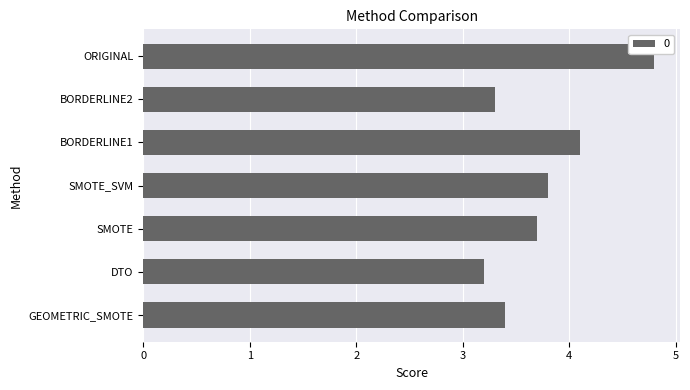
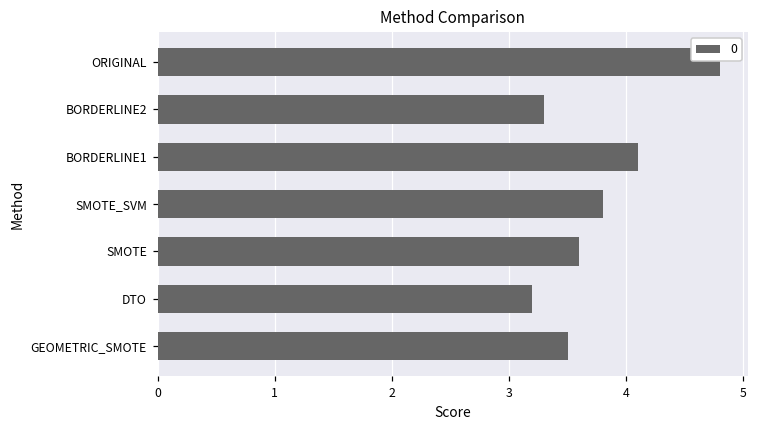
  {
    "ORIGINAL": 4.8,
    "BORDERLINE2": 3.3,
    "BORDERLINE1": 4.1,
    "SMOTE_SVM": 3.8,
-   "SMOTE": 3.7,
+   "SMOTE": 3.6,
    "DTO": 3.2,
-   "GEOMETRIC_SMOTE": 3.4
+   "GEOMETRIC_SMOTE": 3.5
  }
